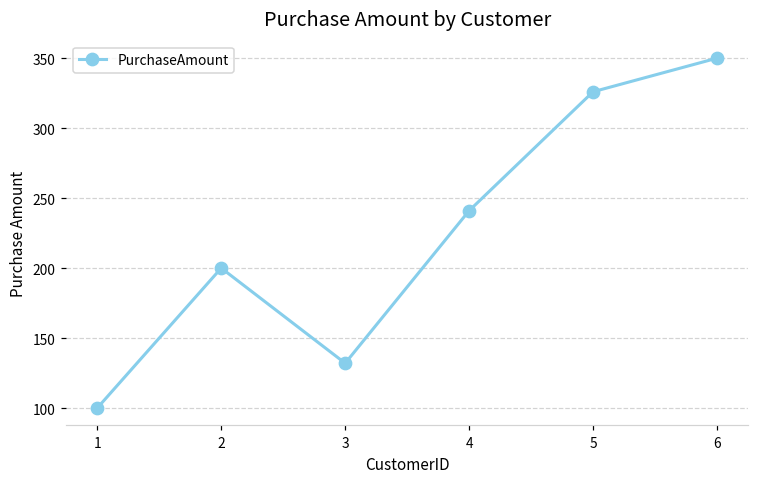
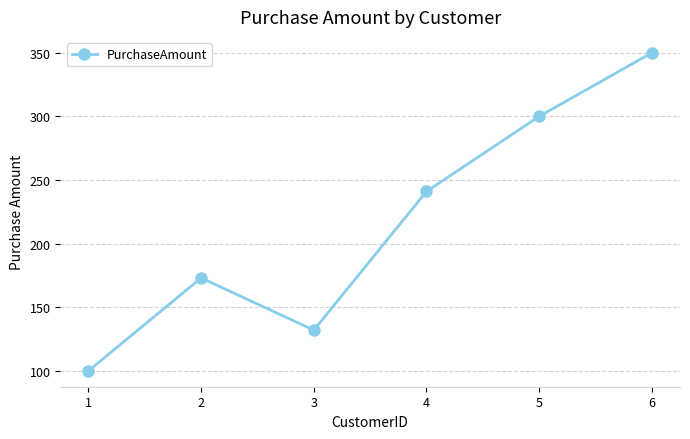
  {
    "1": 100,
-   "2": 200,
+   "2": 173,
    "3": 132,
    "4": 241,
-   "5": 326,
+   "5": 300,
    "6": 350
  }
